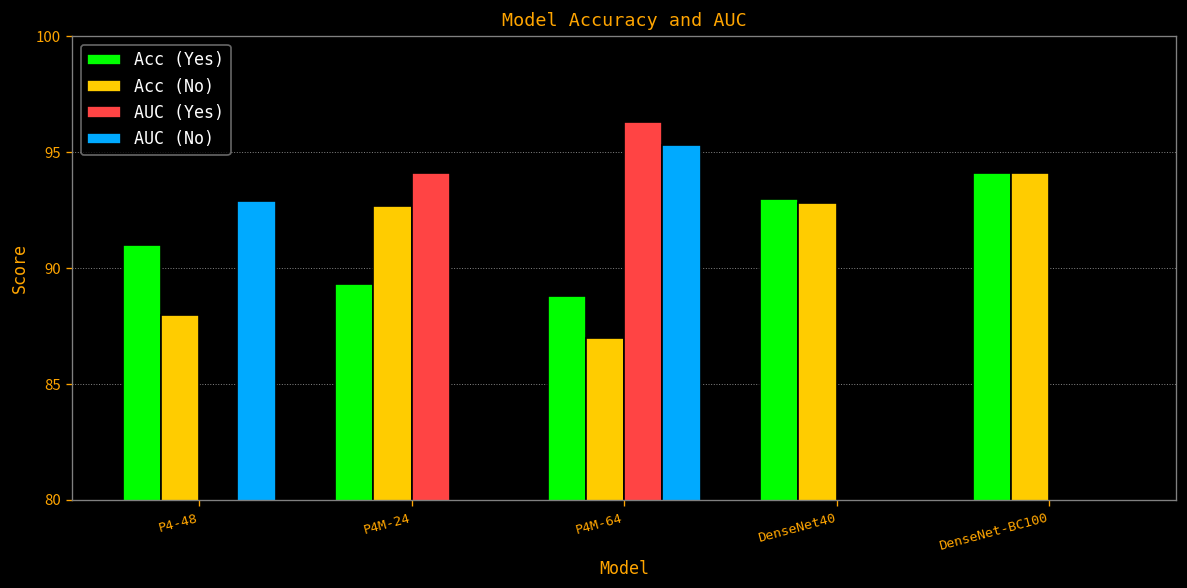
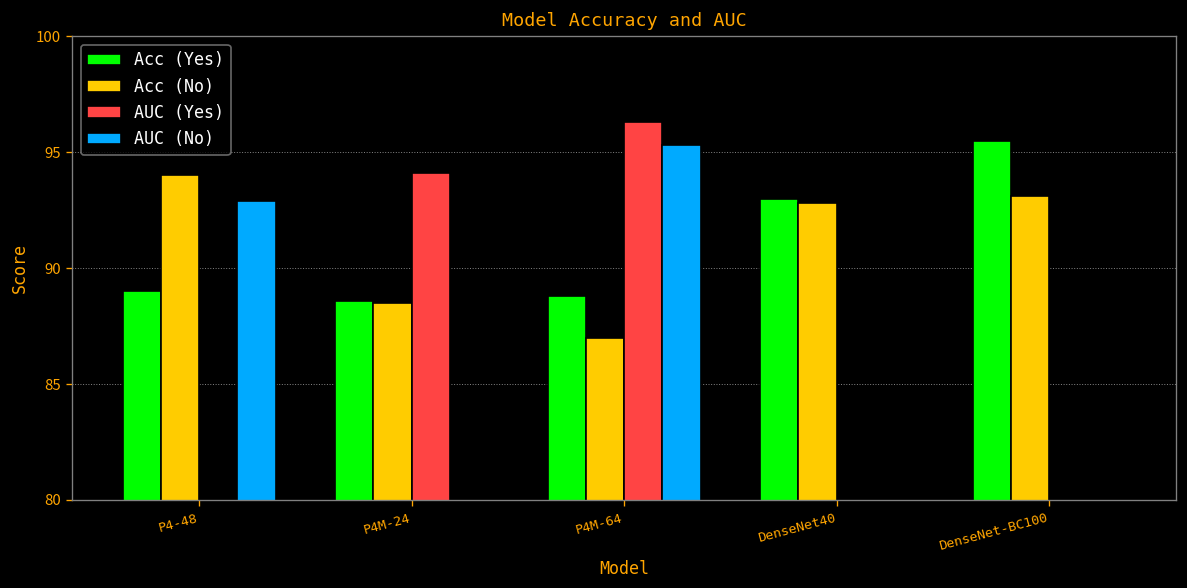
  {
    "Acc (Yes)": {
-     "P4-48": 91,
-     "P4M-24": 89.3,
+     "P4-48": 89,
+     "P4M-24": 88.6,
      "P4M-64": 88.8,
      "DenseNet40": 93.0,
-     "DenseNet-BC100": 94.1
+     "DenseNet-BC100": 95.5
    },
    "Acc (No)": {
-     "P4-48": 88,
-     "P4M-24": 92.7,
+     "P4-48": 94,
+     "P4M-24": 88.5,
      "P4M-64": 87.0,
      "DenseNet40": 92.8,
-     "DenseNet-BC100": 94.1
+     "DenseNet-BC100": 93.1
    },
    "AUC (Yes)": {
      "P4M-24": 94.1,
      "P4M-64": 96.3
    },
    "AUC (No)": {
      "P4-48": 92.9,
      "P4M-64": 95.3
    }
  }
